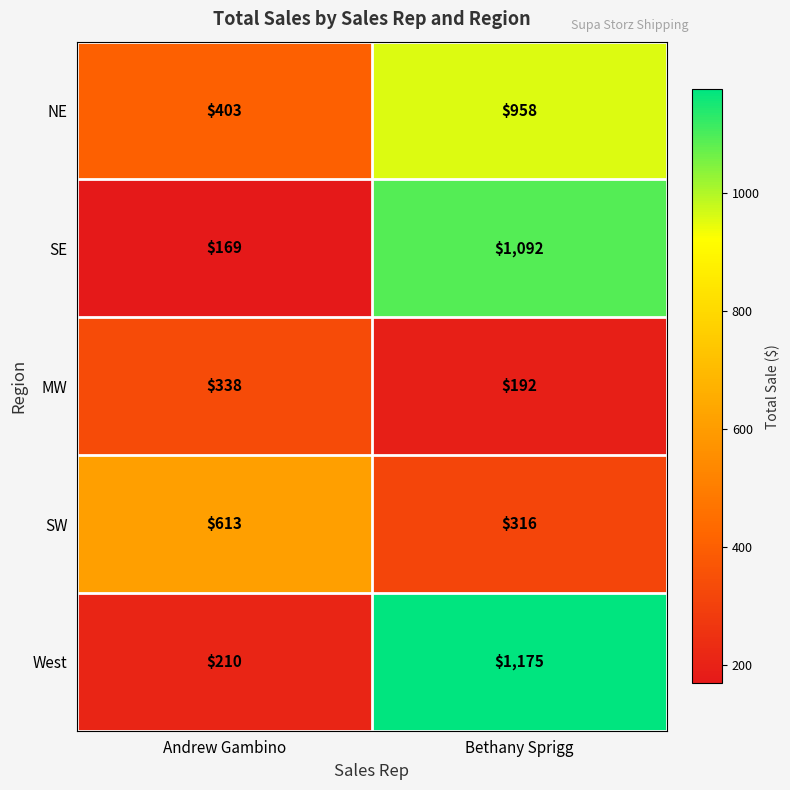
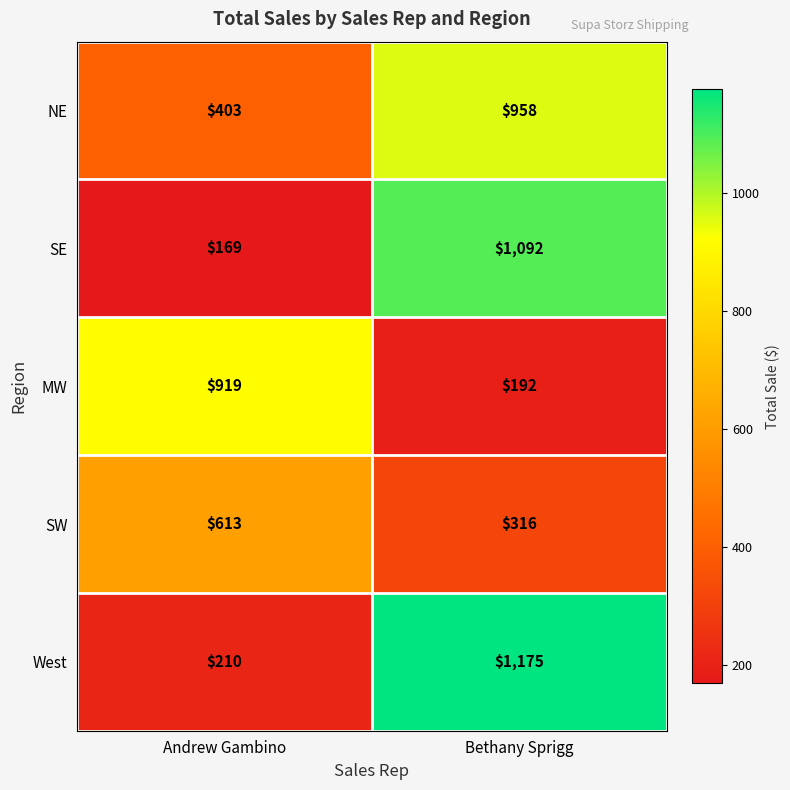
  {
    "NE": {
      "Andrew Gambino": "$403",
      "Bethany Sprigg": "$958"
    },
    "SE": {
      "Andrew Gambino": "$169",
      "Bethany Sprigg": "$1,092"
    },
    "MW": {
-     "Andrew Gambino": "$338",
+     "Andrew Gambino": "$919",
      "Bethany Sprigg": "$192"
    },
    "SW": {
      "Andrew Gambino": "$613",
      "Bethany Sprigg": "$316"
    },
    "West": {
      "Andrew Gambino": "$210",
      "Bethany Sprigg": "$1,175"
    }
  }
